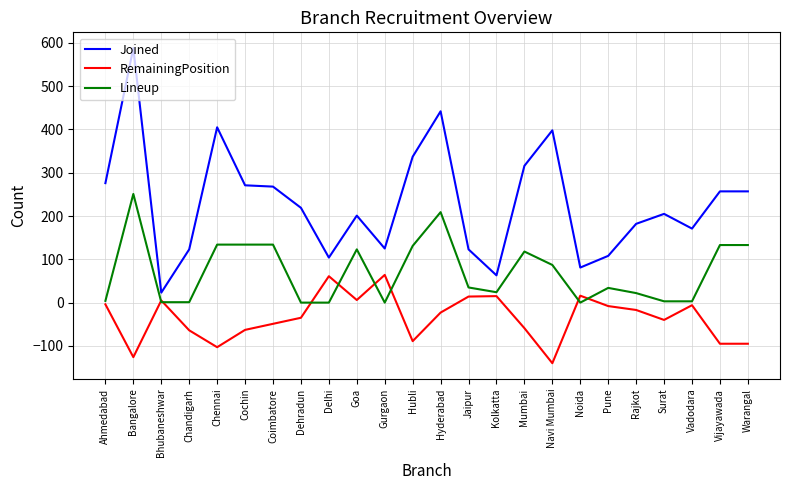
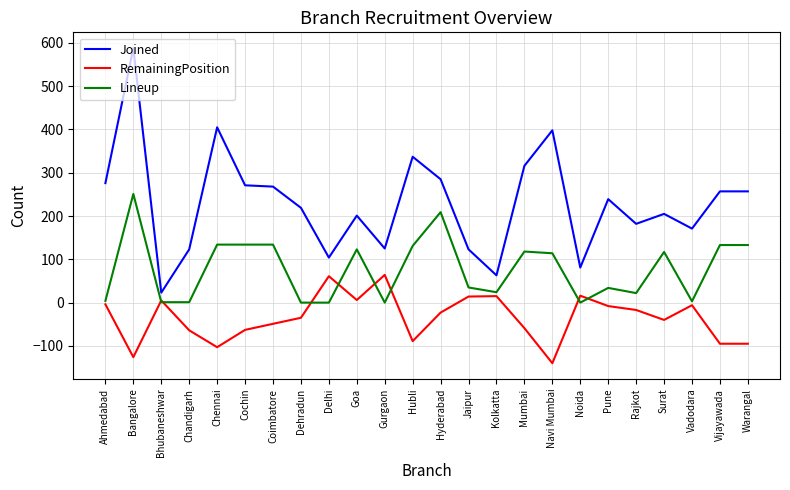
  {
    "Joined": {
      "Ahmedabad": 280,
      "Bhubaneshwar": 20,
      "Chandigarh": 120,
      "Chennai": 410,
      "Cochin": 270,
      "Coimbatore": 270,
      "Dehradun": 220,
      "Delhi": 100,
      "Goa": 200,
      "Gurgaon": 130,
      "Hubli": 340,
-     "Hyderabad": 440,
+     "Hyderabad": 290,
      "Jaipur": 120,
      "Kolkatta": 60,
      "Mumbai": 320,
      "Navi Mumbai": 400,
      "Noida": 80,
-     "Pune": 110,
+     "Pune": 240,
      "Rajkot": 180,
      "Surat": 210,
      "Vadodara": 170,
      "Vijayawada": 260,
      "Warangal": 260
    },
    "RemainingPosition": {
      "Ahmedabad": 0,
      "Bangalore": -130,
      "Chandigarh": -60,
      "Chennai": -100,
      "Cochin": -60,
      "Coimbatore": -50,
      "Dehradun": -40,
      "Delhi": 60,
      "Goa": 10,
      "Gurgaon": 60,
      "Hubli": -90,
      "Hyderabad": -20,
      "Jaipur": 10,
      "Kolkatta": 20,
      "Mumbai": -60,
      "Navi Mumbai": -140,
      "Noida": 20,
      "Pune": -10,
      "Rajkot": -20,
      "Surat": -40,
      "Vadodara": -10,
      "Vijayawada": -100,
      "Warangal": -100
    },
    "Lineup": {
      "Ahmedabad": 0,
      "Bangalore": 250,
      "Chandigarh": 0,
      "Chennai": 130,
      "Cochin": 130,
      "Coimbatore": 130,
      "Dehradun": 0,
      "Delhi": 0,
      "Goa": 120,
      "Gurgaon": 0,
      "Hubli": 130,
      "Hyderabad": 210,
      "Jaipur": 40,
      "Kolkatta": 20,
      "Mumbai": 120,
-     "Navi Mumbai": 90,
+     "Navi Mumbai": 110,
      "Noida": 0,
      "Pune": 30,
      "Rajkot": 20,
-     "Surat": 0,
+     "Surat": 120,
      "Vadodara": 0,
      "Vijayawada": 130,
      "Warangal": 130
    }
  }
